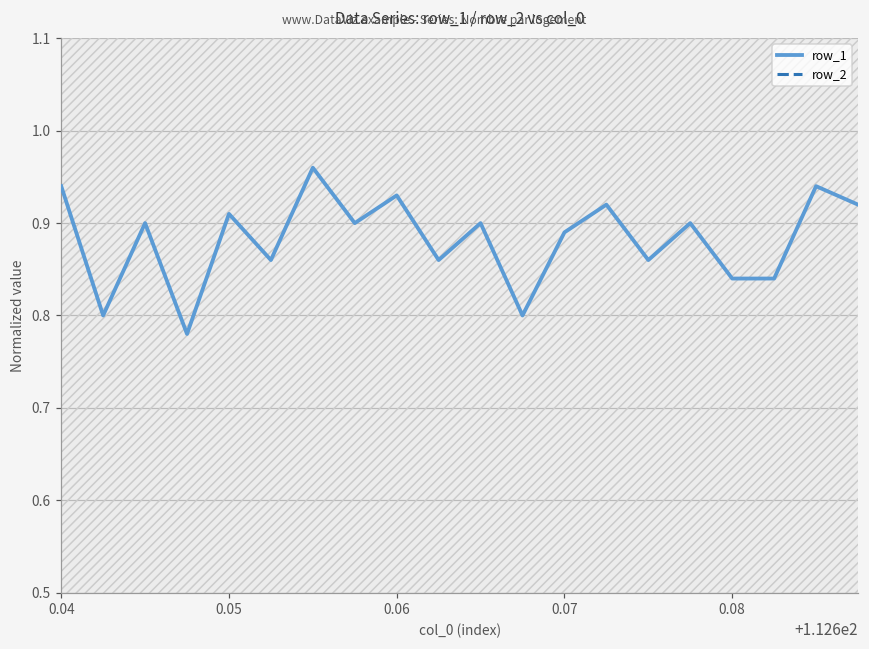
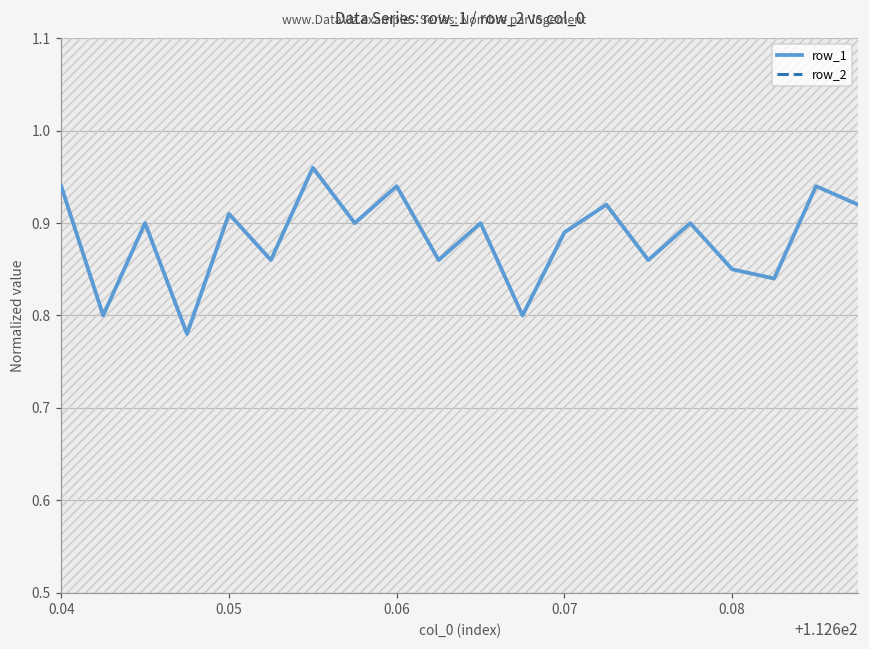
  {
    "row_1": {
      "0.04": 0.94,
      "0.05": 0.91,
-     "0.06": 0.93,
+     "0.06": 0.94,
      "0.07": 0.89,
-     "0.08": 0.84
+     "0.08": 0.85
    }
  }
